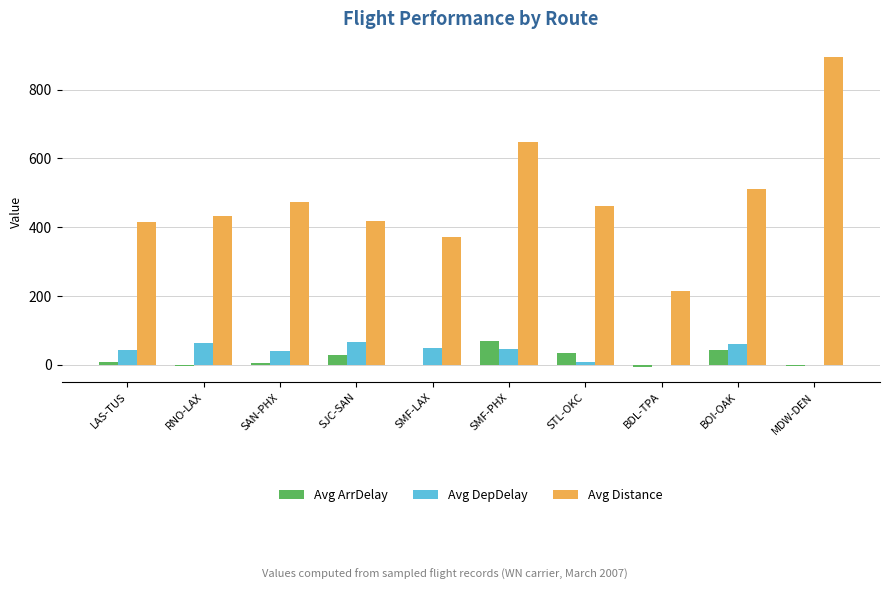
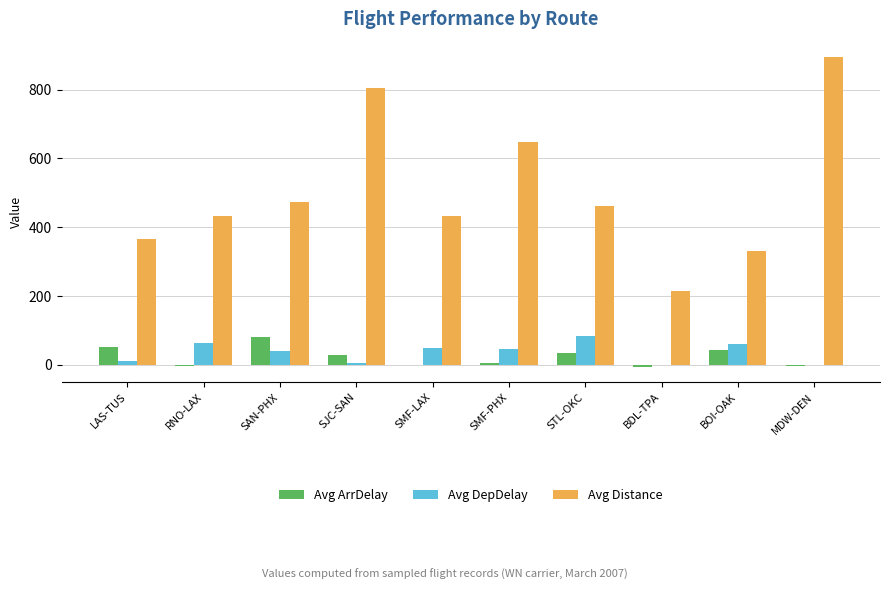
  {
    "Avg ArrDelay": {
-     "LAS-TUS": 10,
-     "SAN-PHX": 10,
+     "LAS-TUS": 50,
+     "SAN-PHX": 80,
      "SJC-SAN": 30,
-     "SMF-PHX": 70,
+     "SMF-PHX": 10,
      "STL-OKC": 40,
      "BOI-OAK": 40
    },
    "Avg DepDelay": {
-     "LAS-TUS": 40,
+     "LAS-TUS": 10,
      "RNO-LAX": 60,
      "SAN-PHX": 40,
-     "SJC-SAN": 70,
+     "SJC-SAN": 10,
      "SMF-LAX": 50,
      "SMF-PHX": 50,
-     "STL-OKC": 10,
+     "STL-OKC": 80,
      "BOI-OAK": 60
    },
    "Avg Distance": {
-     "LAS-TUS": 420,
+     "LAS-TUS": 370,
      "RNO-LAX": 430,
      "SAN-PHX": 470,
-     "SJC-SAN": 420,
-     "SMF-LAX": 370,
+     "SJC-SAN": 800,
+     "SMF-LAX": 430,
      "SMF-PHX": 650,
      "STL-OKC": 460,
      "BDL-TPA": 220,
-     "BOI-OAK": 510,
+     "BOI-OAK": 330,
      "MDW-DEN": 900
    }
  }
